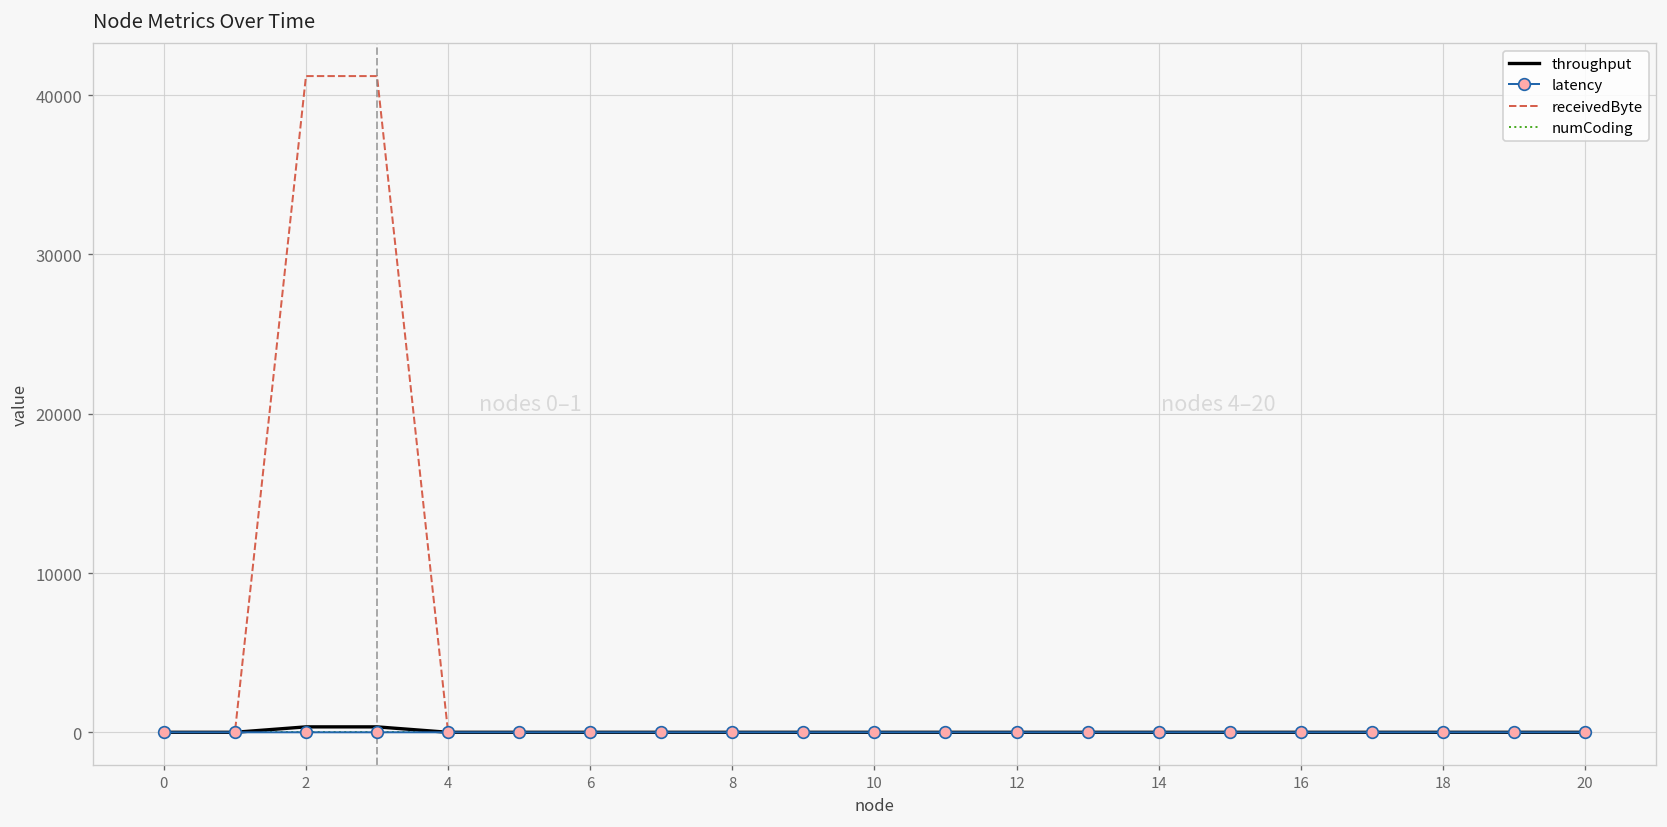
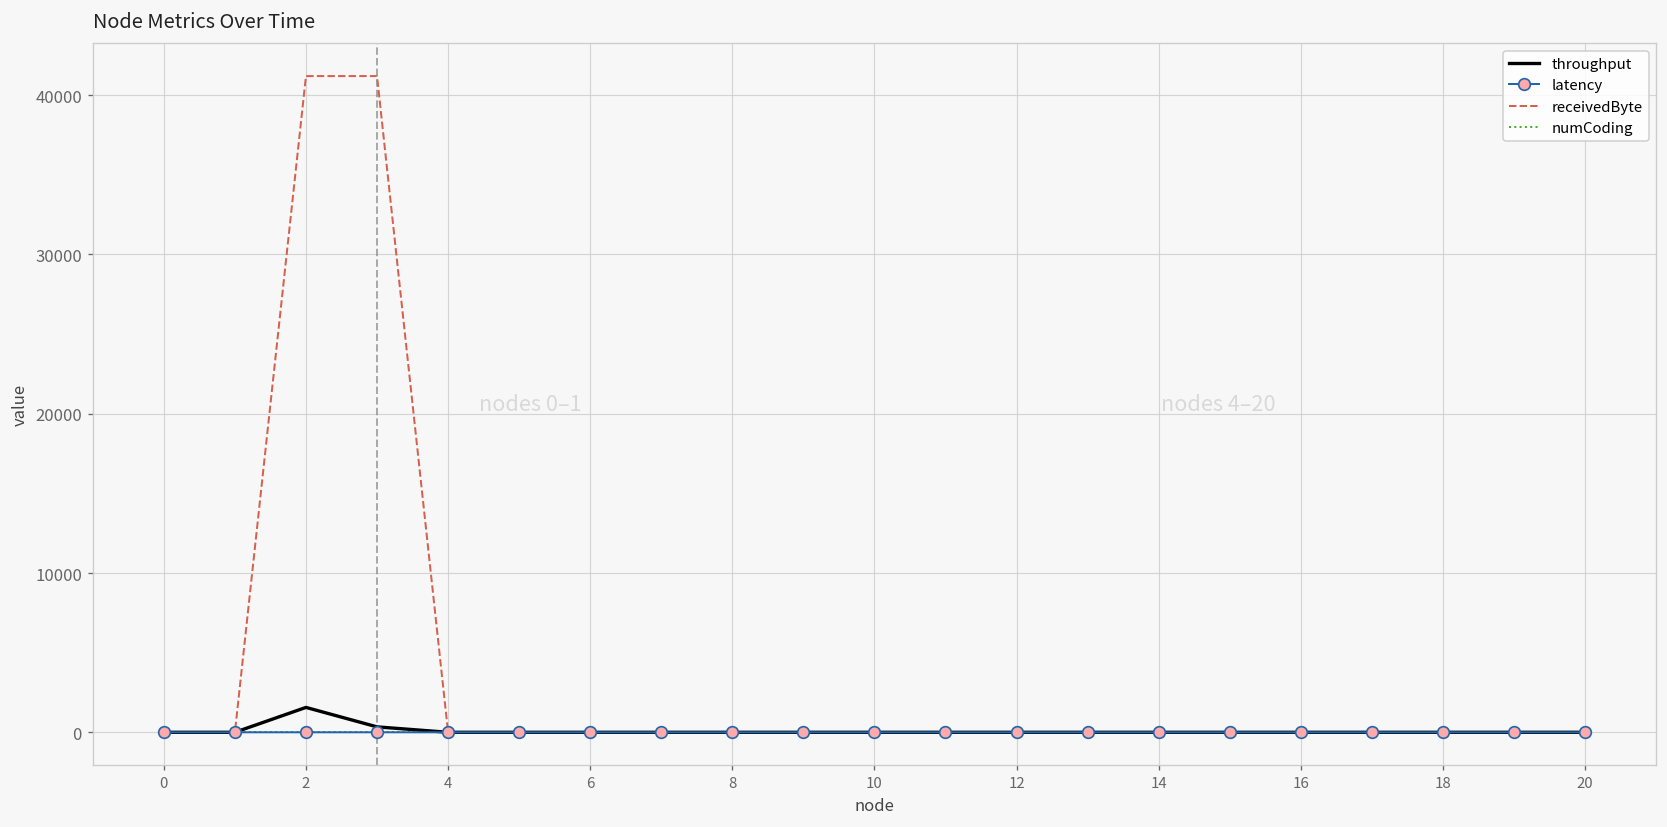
  {
    "throughput": {
-     "2": 300
+     "2": 1600
    },
    "numCoding": {
      "2": 0
    },
    "receivedByte": {
      "2": 41200
    }
  }
